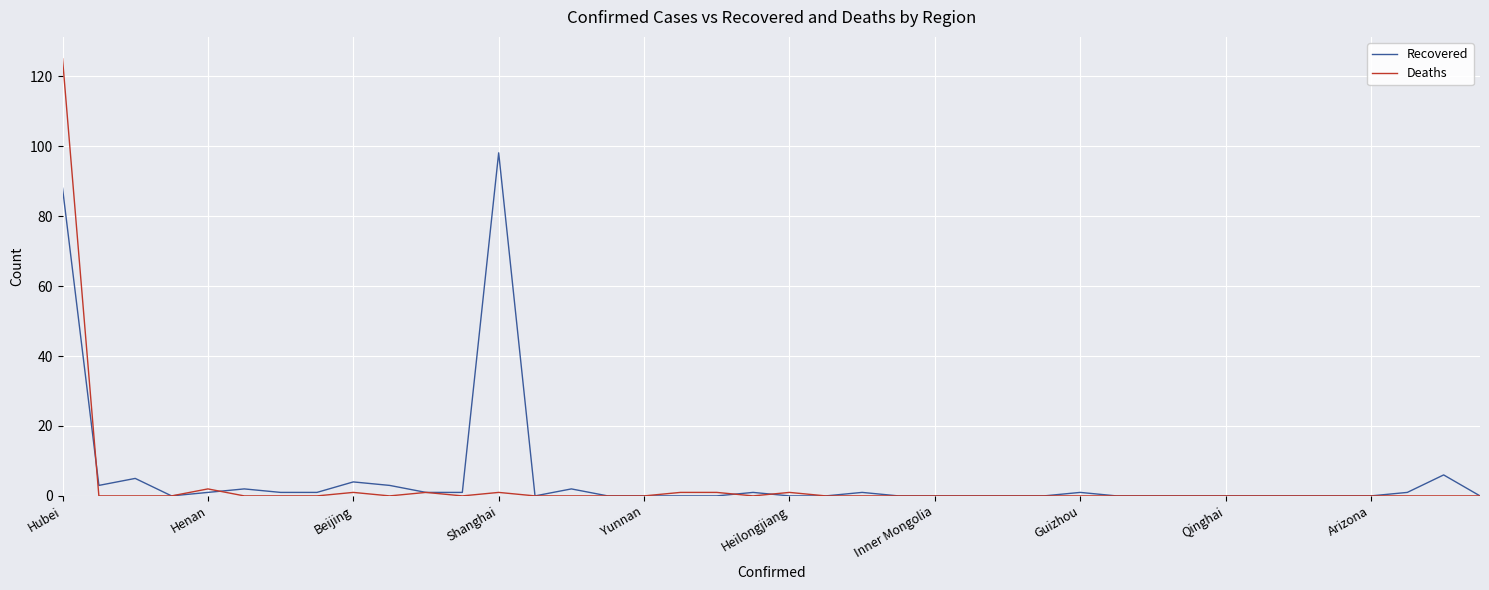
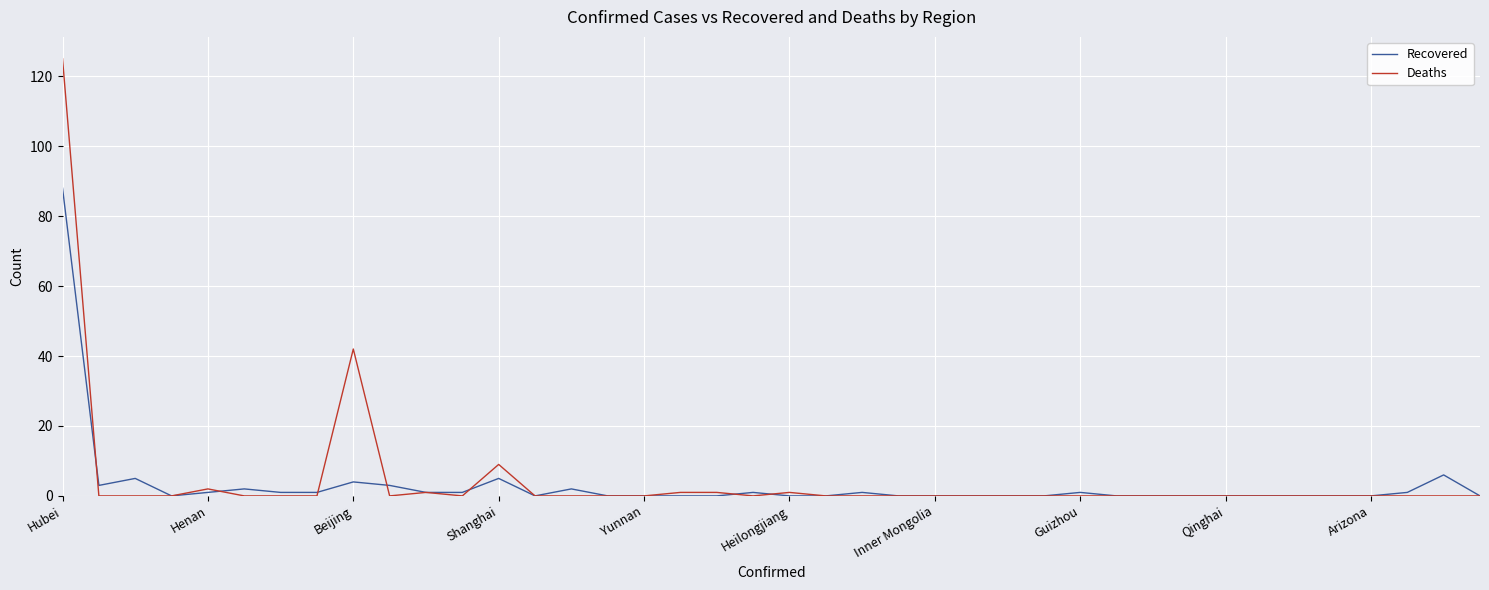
  {
    "Recovered": {
      "Hubei": 88,
      "Henan": 1,
      "Beijing": 4,
-     "Shanghai": 98,
+     "Shanghai": 5,
      "Heilongjiang": 0,
      "Guizhou": 1
    },
    "Deaths": {
      "Hubei": 125,
      "Henan": 2,
-     "Beijing": 1,
-     "Shanghai": 1,
+     "Beijing": 42,
+     "Shanghai": 9,
      "Heilongjiang": 1,
      "Guizhou": 0
    }
  }
